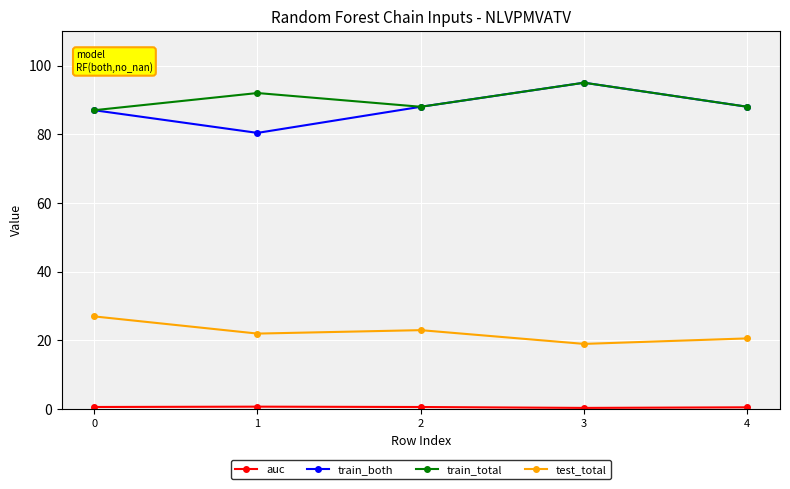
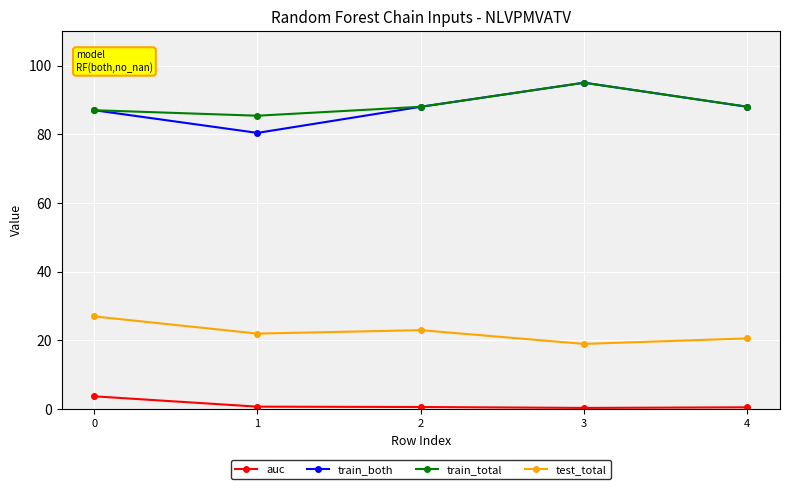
  {
    "auc": {
-     "0": 1,
+     "0": 4,
      "1": 1,
      "2": 1,
      "3": 0,
      "4": 1
    },
    "train_both": {
      "1": 80
    },
    "train_total": {
-     "1": 92
+     "1": 85
    },
    "test_total": {
      "0": 27,
      "1": 22,
      "2": 23,
      "3": 19,
      "4": 21
    }
  }
